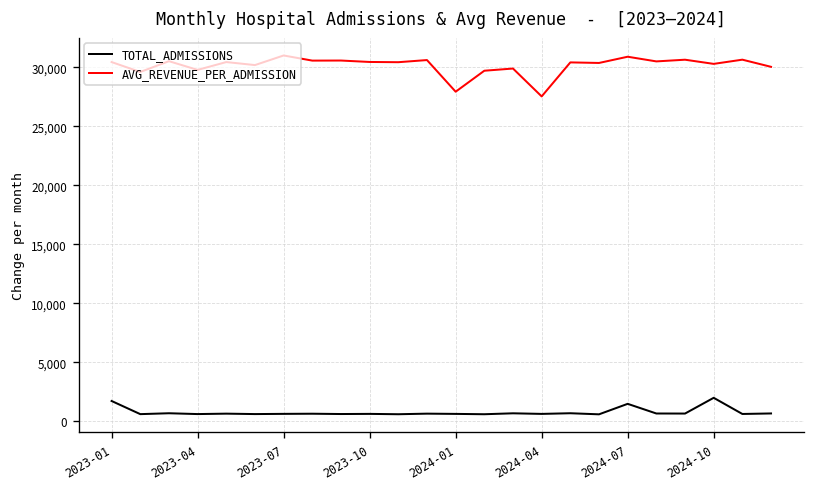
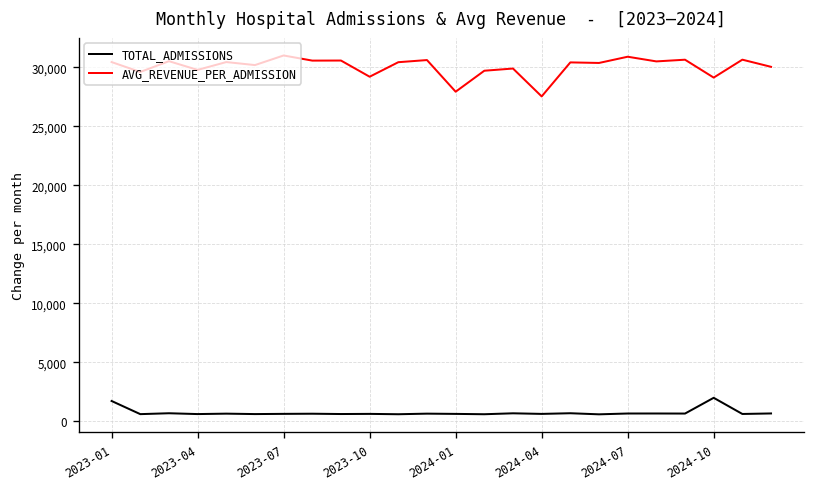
  {
    "TOTAL_ADMISSIONS": {
      "2023-01": "2,000",
      "2023-04": "1,000",
      "2023-07": "1,000",
      "2023-10": "1,000",
      "2024-01": "1,000",
      "2024-04": "1,000",
-     "2024-07": "1,500",
+     "2024-07": "600",
      "2024-10": "2,000"
    },
    "AVG_REVENUE_PER_ADMISSION": {
-     "2023-10": "30,000",
+     "2023-10": "29,000",
      "2024-01": "28,000",
      "2024-04": "28,000",
      "2024-07": "31,000",
-     "2024-10": "30,000"
+     "2024-10": "29,000"
    }
  }
